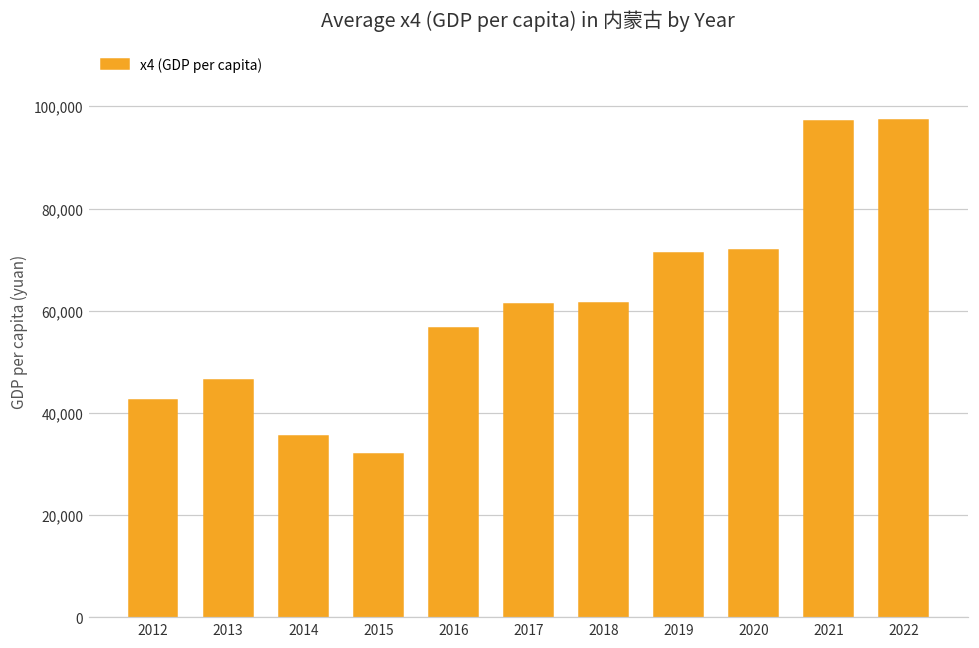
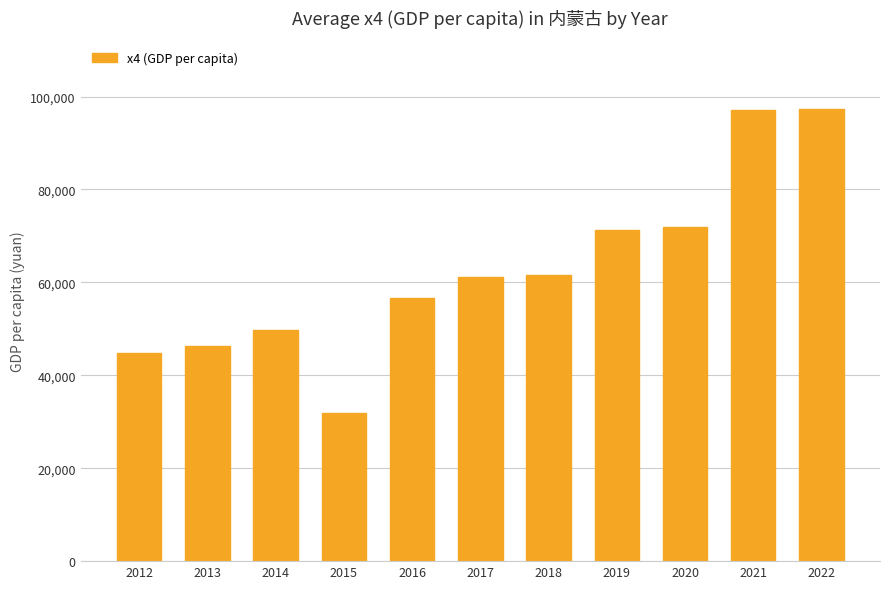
  {
-   "2012": "42,000",
+   "2012": "45,000",
    "2013": "46,000",
-   "2014": "36,000",
+   "2014": "50,000",
    "2015": "32,000",
    "2016": "57,000",
    "2017": "61,000",
    "2018": "62,000",
    "2019": "71,000",
    "2020": "72,000",
    "2021": "97,000",
    "2022": "97,000"
  }
